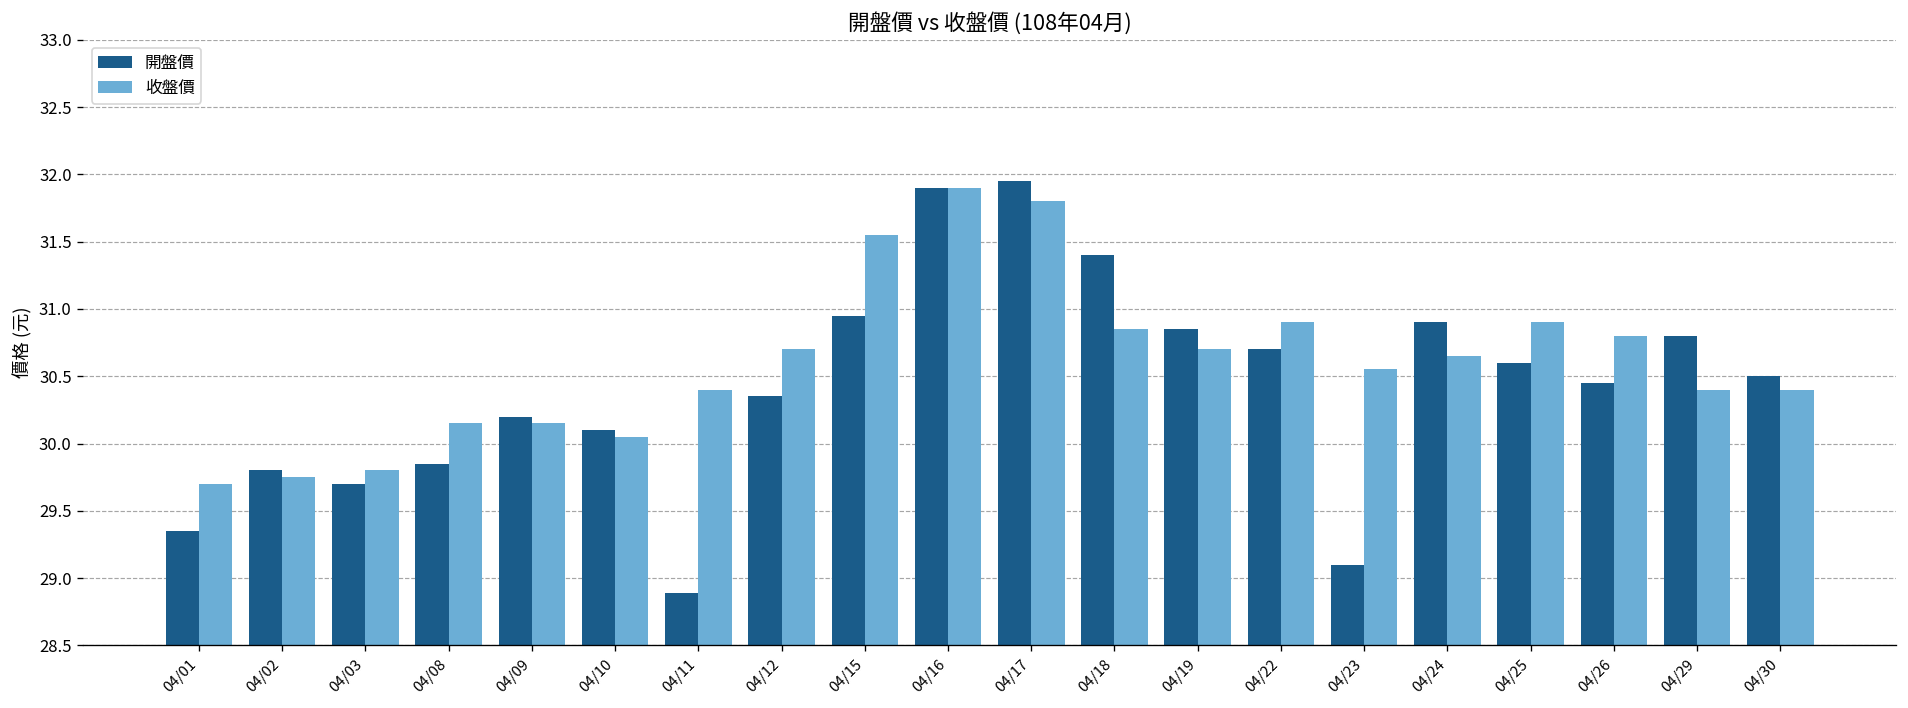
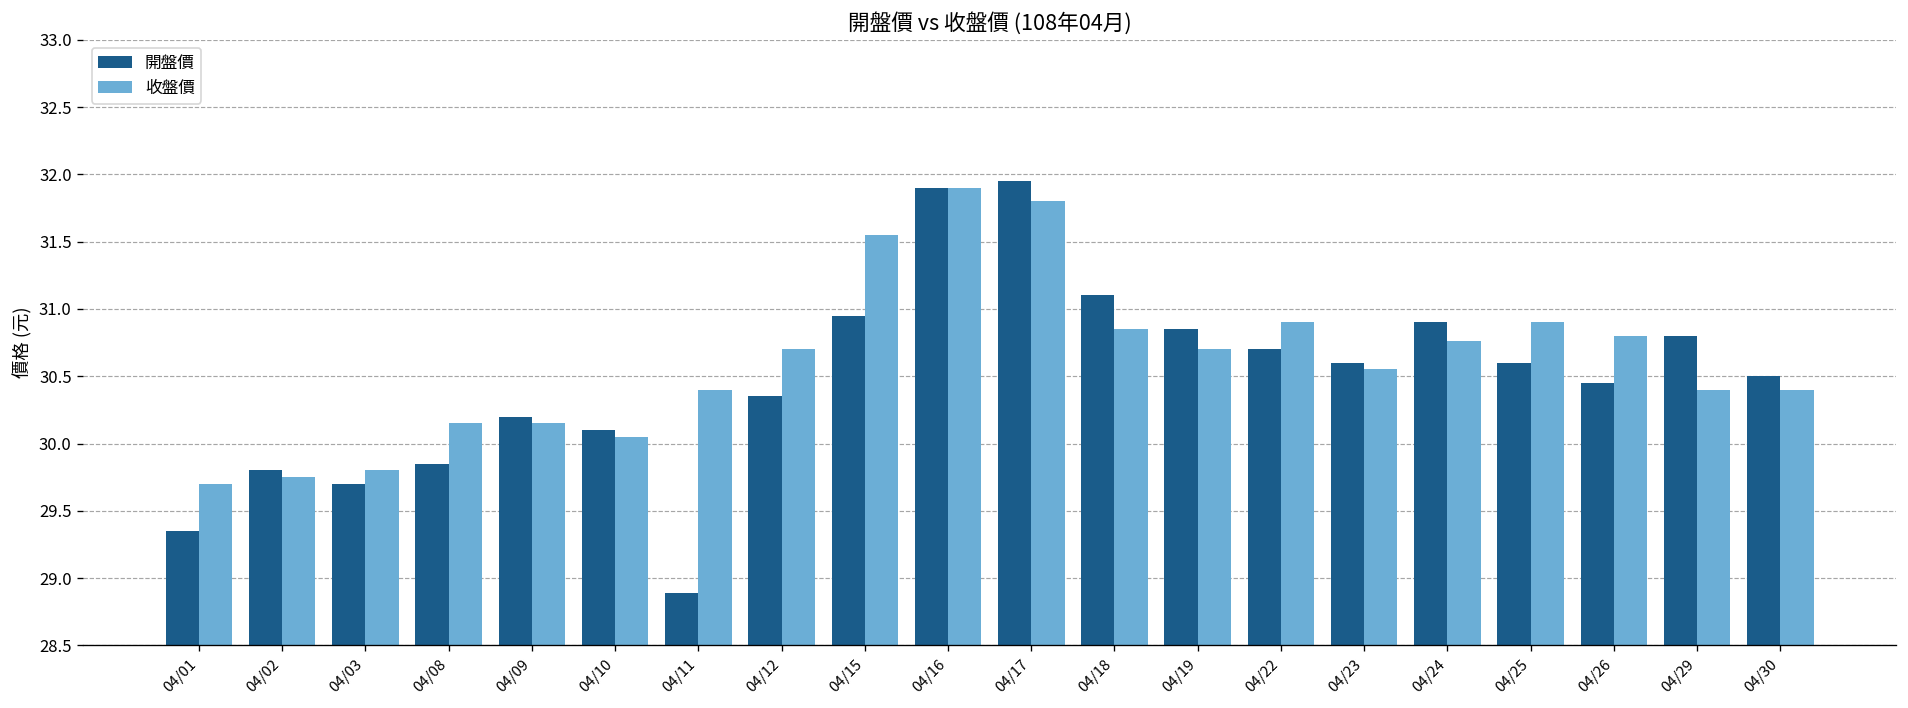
  {
    "開盤價": {
      "04/01": 29.35,
      "04/02": 29.8,
      "04/03": 29.7,
      "04/08": 29.85,
      "04/09": 30.2,
      "04/10": 30.1,
      "04/11": 28.9,
      "04/12": 30.35,
      "04/15": 30.95,
      "04/16": 31.9,
      "04/17": 31.95,
-     "04/18": 31.4,
+     "04/18": 31.1,
      "04/19": 30.85,
      "04/22": 30.7,
-     "04/23": 29.1,
+     "04/23": 30.6,
      "04/24": 30.9,
      "04/25": 30.6,
      "04/26": 30.45,
      "04/29": 30.8,
      "04/30": 30.5
    },
    "收盤價": {
      "04/01": 29.70,
      "04/02": 29.75,
      "04/03": 29.80,
      "04/08": 30.15,
      "04/09": 30.15,
      "04/10": 30.05,
      "04/11": 30.40,
      "04/12": 30.70,
      "04/15": 31.55,
      "04/16": 31.90,
      "04/17": 31.80,
      "04/18": 30.85,
      "04/19": 30.70,
      "04/22": 30.90,
      "04/23": 30.55,
-     "04/24": 30.65,
+     "04/24": 30.76,
      "04/25": 30.90,
      "04/26": 30.80,
      "04/29": 30.40,
      "04/30": 30.40
    }
  }
